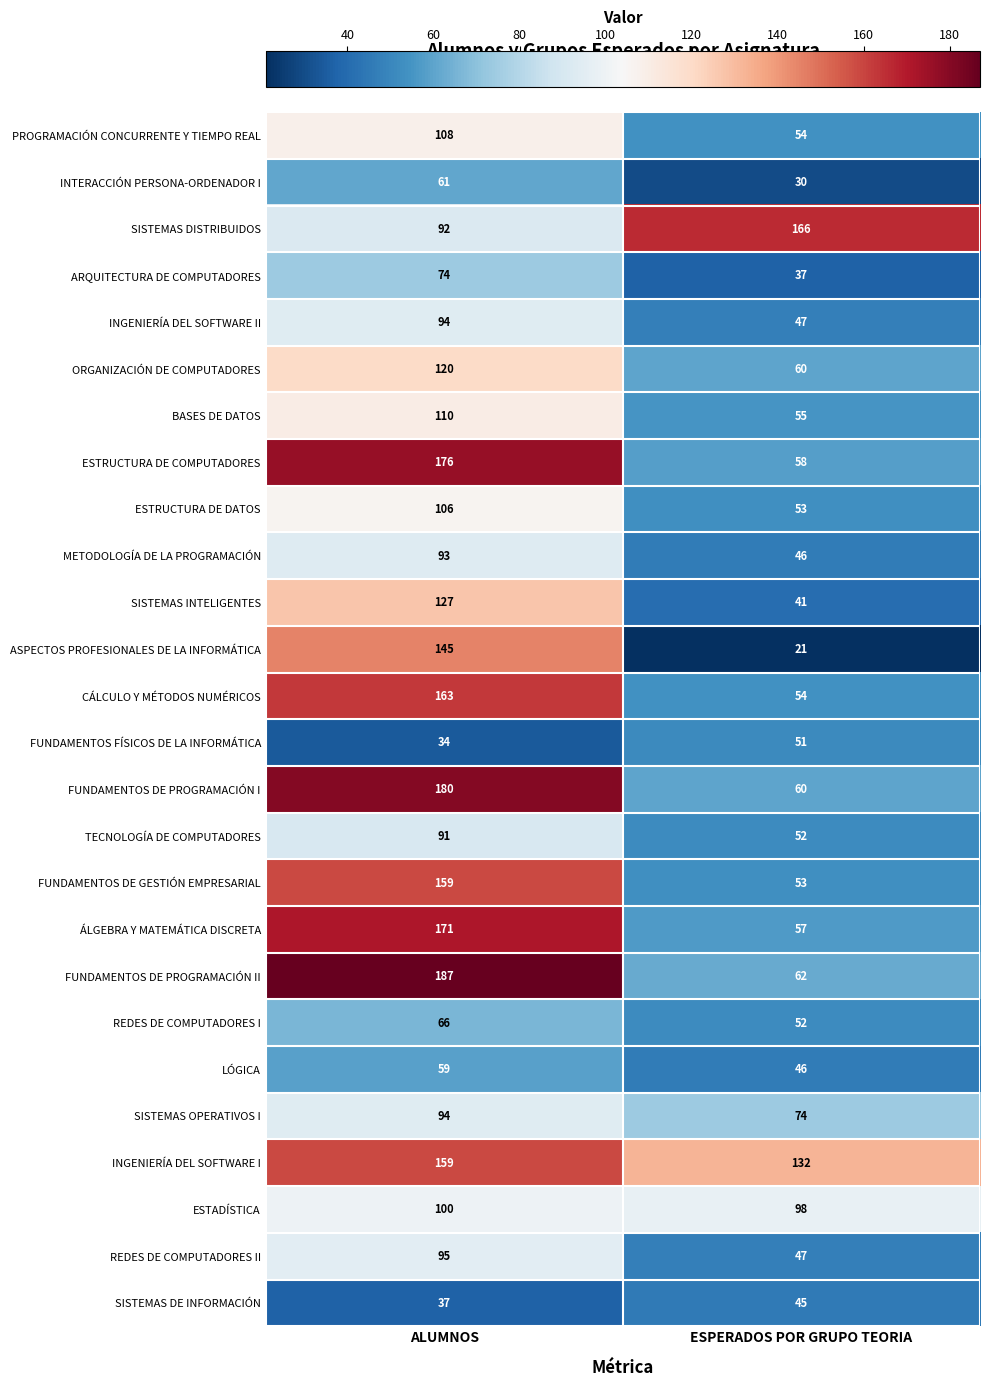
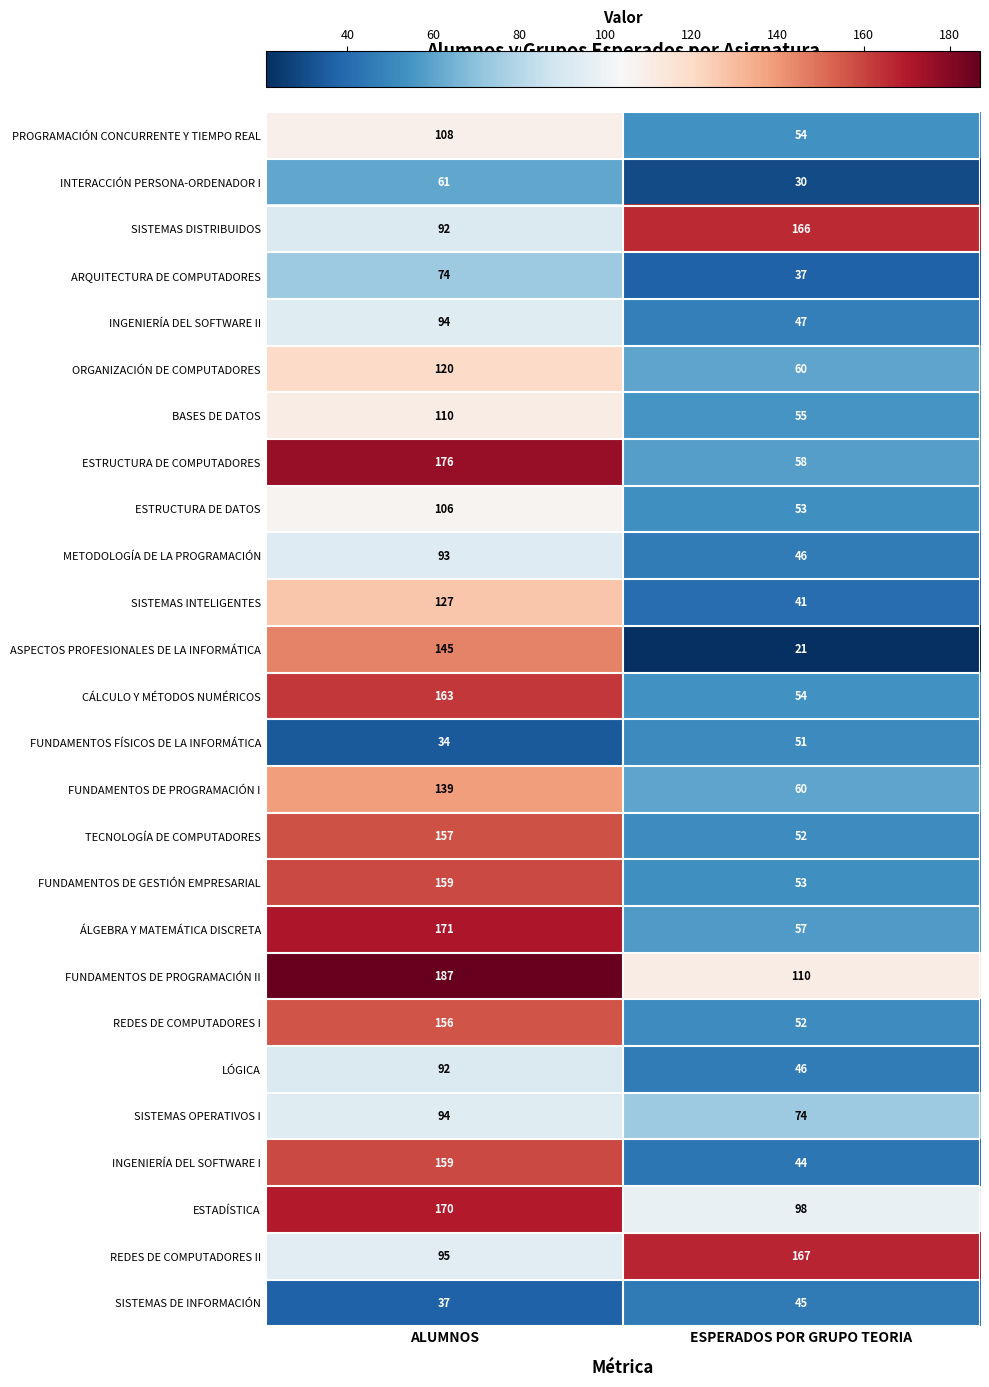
  {
    "PROGRAMACIÓN CONCURRENTE Y TIEMPO REAL": {
      "ALUMNOS": 108,
      "ESPERADOS POR GRUPO TEORIA": 54
    },
    "INTERACCIÓN PERSONA-ORDENADOR I": {
      "ALUMNOS": 61,
      "ESPERADOS POR GRUPO TEORIA": 30
    },
    "SISTEMAS DISTRIBUIDOS": {
      "ALUMNOS": 92,
      "ESPERADOS POR GRUPO TEORIA": 166
    },
    "ARQUITECTURA DE COMPUTADORES": {
      "ALUMNOS": 74,
      "ESPERADOS POR GRUPO TEORIA": 37
    },
    "INGENIERÍA DEL SOFTWARE II": {
      "ALUMNOS": 94,
      "ESPERADOS POR GRUPO TEORIA": 47
    },
    "ORGANIZACIÓN DE COMPUTADORES": {
      "ALUMNOS": 120,
      "ESPERADOS POR GRUPO TEORIA": 60
    },
    "BASES DE DATOS": {
      "ALUMNOS": 110,
      "ESPERADOS POR GRUPO TEORIA": 55
    },
    "ESTRUCTURA DE COMPUTADORES": {
      "ALUMNOS": 176,
      "ESPERADOS POR GRUPO TEORIA": 58
    },
    "ESTRUCTURA DE DATOS": {
      "ALUMNOS": 106,
      "ESPERADOS POR GRUPO TEORIA": 53
    },
    "METODOLOGÍA DE LA PROGRAMACIÓN": {
      "ALUMNOS": 93,
      "ESPERADOS POR GRUPO TEORIA": 46
    },
    "SISTEMAS INTELIGENTES": {
      "ALUMNOS": 127,
      "ESPERADOS POR GRUPO TEORIA": 41
    },
    "ASPECTOS PROFESIONALES DE LA INFORMÁTICA": {
      "ALUMNOS": 145,
      "ESPERADOS POR GRUPO TEORIA": 21
    },
    "CÁLCULO Y MÉTODOS NUMÉRICOS": {
      "ALUMNOS": 163,
      "ESPERADOS POR GRUPO TEORIA": 54
    },
    "FUNDAMENTOS FÍSICOS DE LA INFORMÁTICA": {
      "ALUMNOS": 34,
      "ESPERADOS POR GRUPO TEORIA": 51
    },
    "FUNDAMENTOS DE PROGRAMACIÓN I": {
-     "ALUMNOS": 180,
+     "ALUMNOS": 139,
      "ESPERADOS POR GRUPO TEORIA": 60
    },
    "TECNOLOGÍA DE COMPUTADORES": {
-     "ALUMNOS": 91,
+     "ALUMNOS": 157,
      "ESPERADOS POR GRUPO TEORIA": 52
    },
    "FUNDAMENTOS DE GESTIÓN EMPRESARIAL": {
      "ALUMNOS": 159,
      "ESPERADOS POR GRUPO TEORIA": 53
    },
    "ÁLGEBRA Y MATEMÁTICA DISCRETA": {
      "ALUMNOS": 171,
      "ESPERADOS POR GRUPO TEORIA": 57
    },
    "FUNDAMENTOS DE PROGRAMACIÓN II": {
      "ALUMNOS": 187,
-     "ESPERADOS POR GRUPO TEORIA": 62
+     "ESPERADOS POR GRUPO TEORIA": 110
    },
    "REDES DE COMPUTADORES I": {
-     "ALUMNOS": 66,
+     "ALUMNOS": 156,
      "ESPERADOS POR GRUPO TEORIA": 52
    },
    "LÓGICA": {
-     "ALUMNOS": 59,
+     "ALUMNOS": 92,
      "ESPERADOS POR GRUPO TEORIA": 46
    },
    "SISTEMAS OPERATIVOS I": {
      "ALUMNOS": 94,
      "ESPERADOS POR GRUPO TEORIA": 74
    },
    "INGENIERÍA DEL SOFTWARE I": {
      "ALUMNOS": 159,
-     "ESPERADOS POR GRUPO TEORIA": 132
+     "ESPERADOS POR GRUPO TEORIA": 44
    },
    "ESTADÍSTICA": {
-     "ALUMNOS": 100,
+     "ALUMNOS": 170,
      "ESPERADOS POR GRUPO TEORIA": 98
    },
    "REDES DE COMPUTADORES II": {
      "ALUMNOS": 95,
-     "ESPERADOS POR GRUPO TEORIA": 47
+     "ESPERADOS POR GRUPO TEORIA": 167
    },
    "SISTEMAS DE INFORMACIÓN": {
      "ALUMNOS": 37,
      "ESPERADOS POR GRUPO TEORIA": 45
    }
  }
